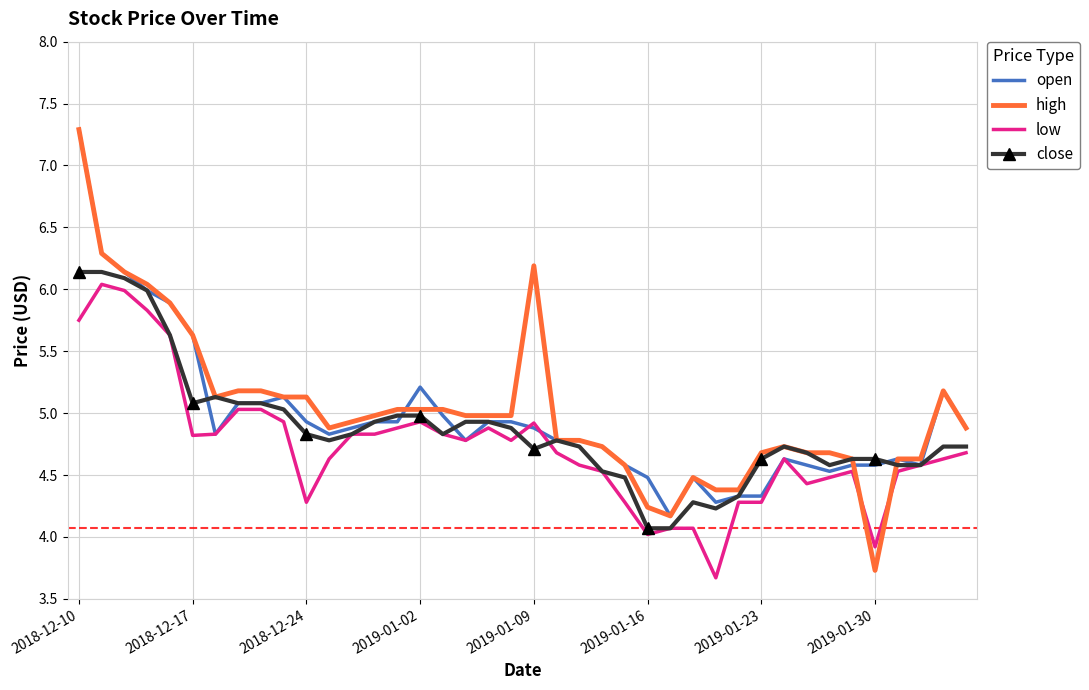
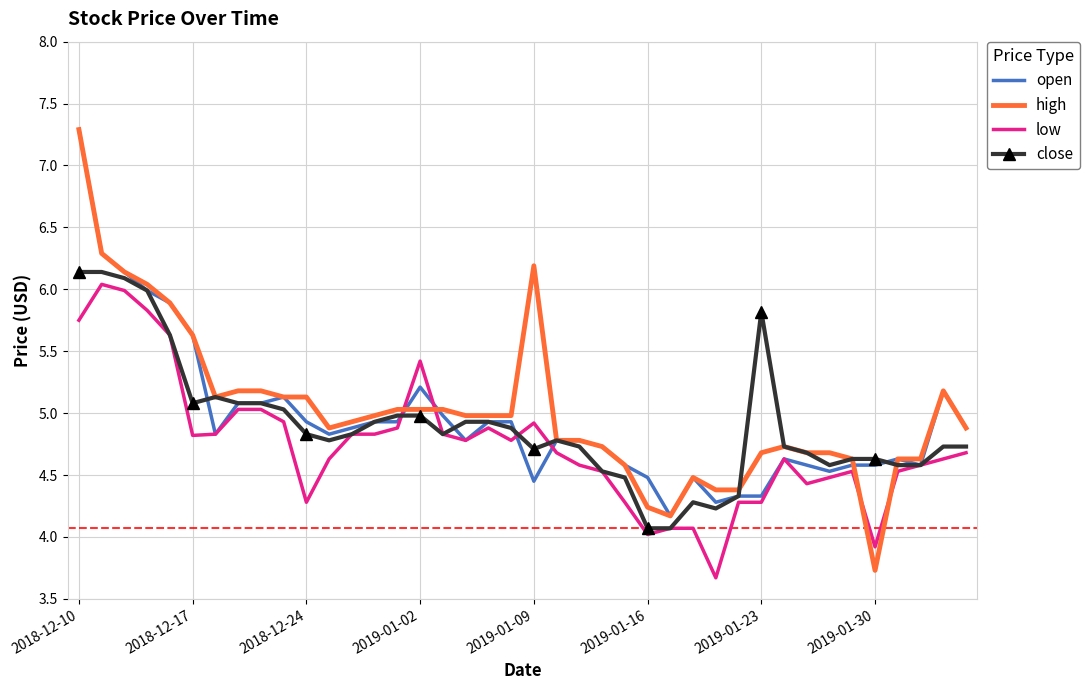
  {
    "open": {
      "2018-12-24": 4.93,
      "2019-01-02": 5.21,
-     "2019-01-09": 4.88,
+     "2019-01-09": 4.45,
      "2019-01-16": 4.48,
      "2019-01-23": 4.33,
      "2019-01-30": 4.58
    },
    "high": {
      "2018-12-24": 5.13,
      "2019-01-02": 5.03,
      "2019-01-09": 6.19,
      "2019-01-16": 4.24,
      "2019-01-23": 4.68,
      "2019-01-30": 3.73
    },
    "low": {
      "2018-12-10": 5.75,
      "2018-12-17": 4.82,
      "2018-12-24": 4.28,
-     "2019-01-02": 4.93,
+     "2019-01-02": 5.42,
      "2019-01-09": 4.92,
      "2019-01-16": 4.02,
      "2019-01-23": 4.28,
      "2019-01-30": 3.92
    },
    "close": {
      "2018-12-10": 6.14,
      "2018-12-17": 5.08,
      "2018-12-24": 4.83,
      "2019-01-02": 4.98,
      "2019-01-09": 4.71,
      "2019-01-16": 4.07,
-     "2019-01-23": 4.63,
+     "2019-01-23": 5.82,
      "2019-01-30": 4.63
    }
  }
